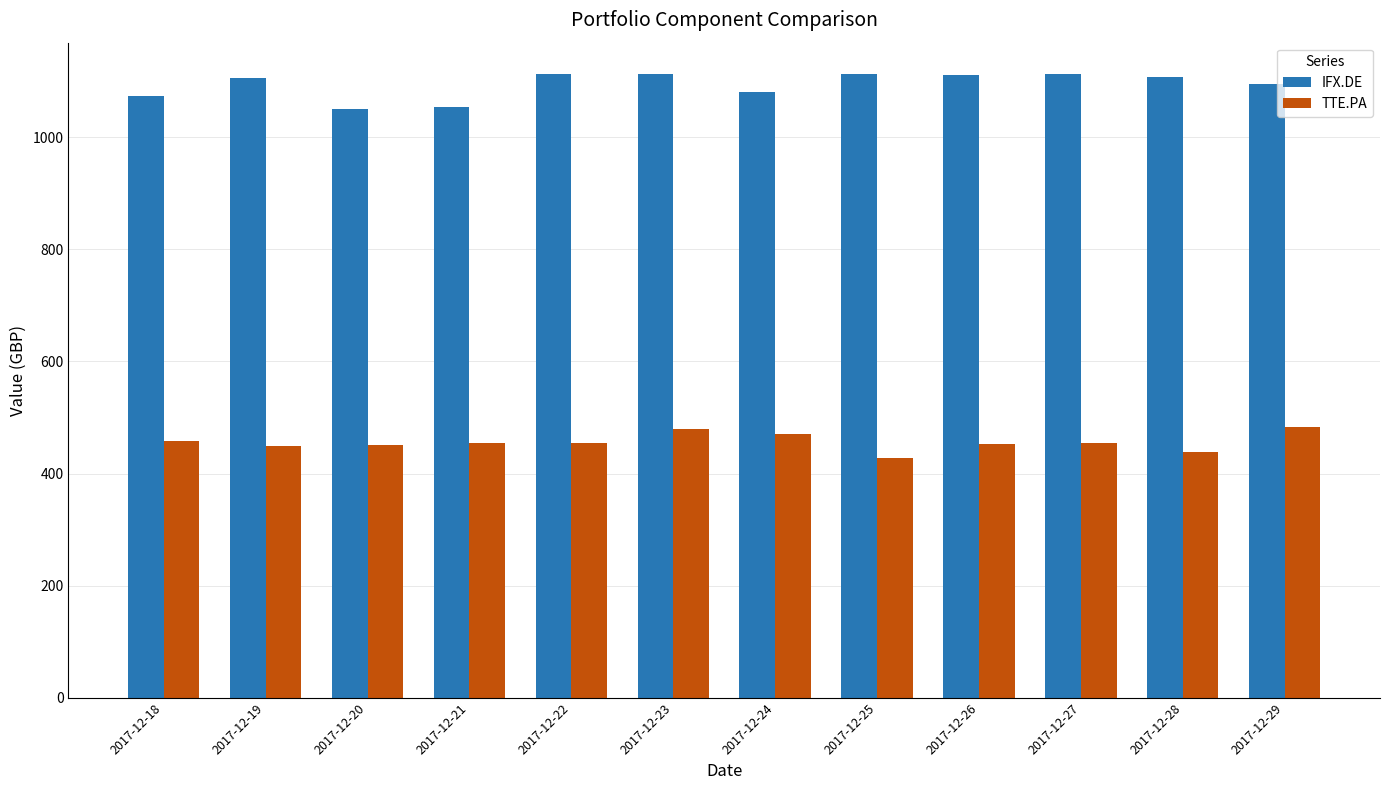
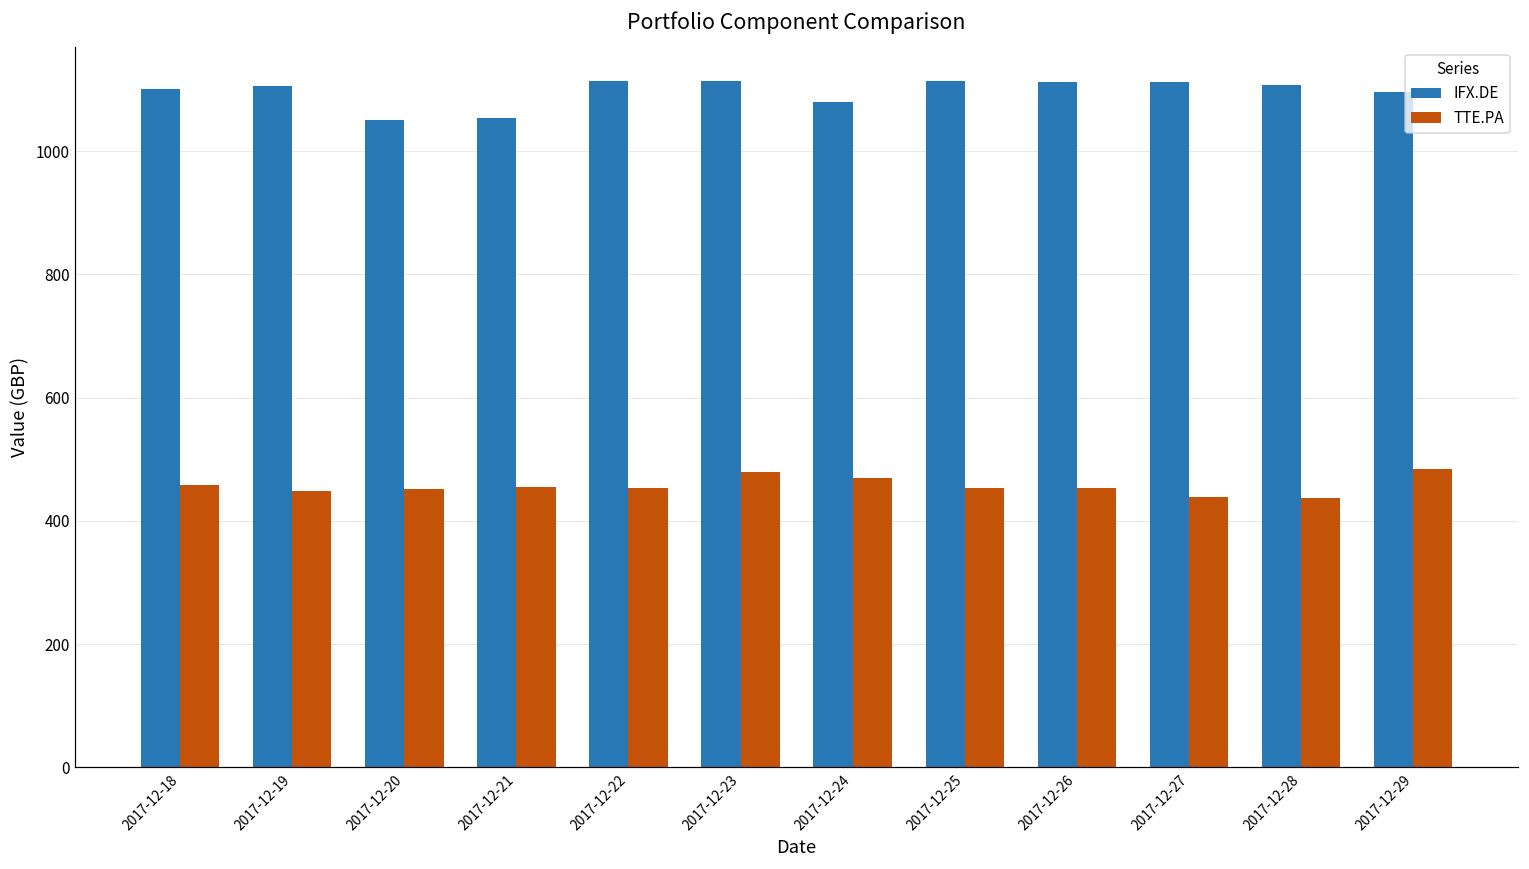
  {
    "IFX.DE": {
-     "2017-12-18": 1070,
+     "2017-12-18": 1100,
      "2017-12-19": 1110,
      "2017-12-20": 1050,
      "2017-12-21": 1050,
      "2017-12-22": 1110,
      "2017-12-23": 1110,
      "2017-12-24": 1080,
      "2017-12-25": 1110,
      "2017-12-26": 1110,
      "2017-12-27": 1110,
      "2017-12-28": 1110,
      "2017-12-29": 1100
    },
    "TTE.PA": {
      "2017-12-18": 460,
      "2017-12-19": 450,
      "2017-12-20": 450,
      "2017-12-21": 450,
      "2017-12-22": 450,
      "2017-12-23": 480,
      "2017-12-24": 470,
-     "2017-12-25": 430,
+     "2017-12-25": 450,
      "2017-12-26": 450,
-     "2017-12-27": 450,
+     "2017-12-27": 440,
      "2017-12-28": 440,
      "2017-12-29": 480
    }
  }
